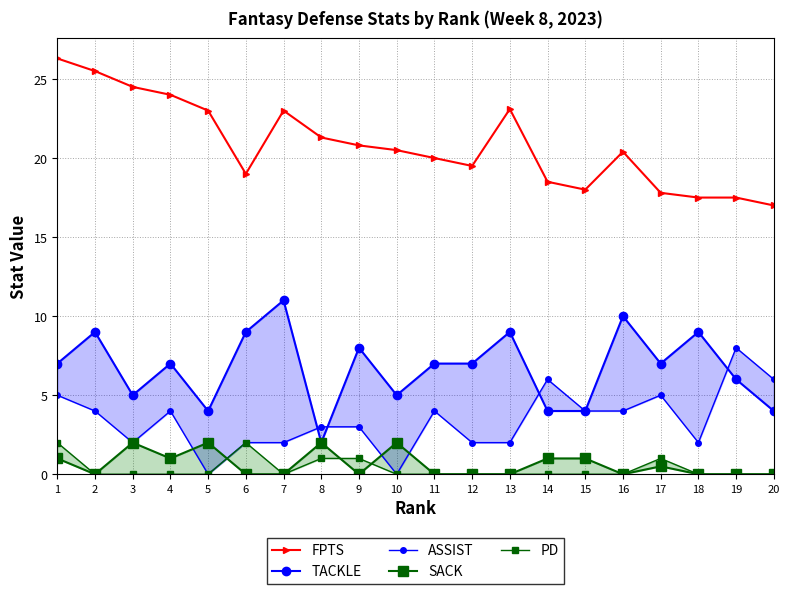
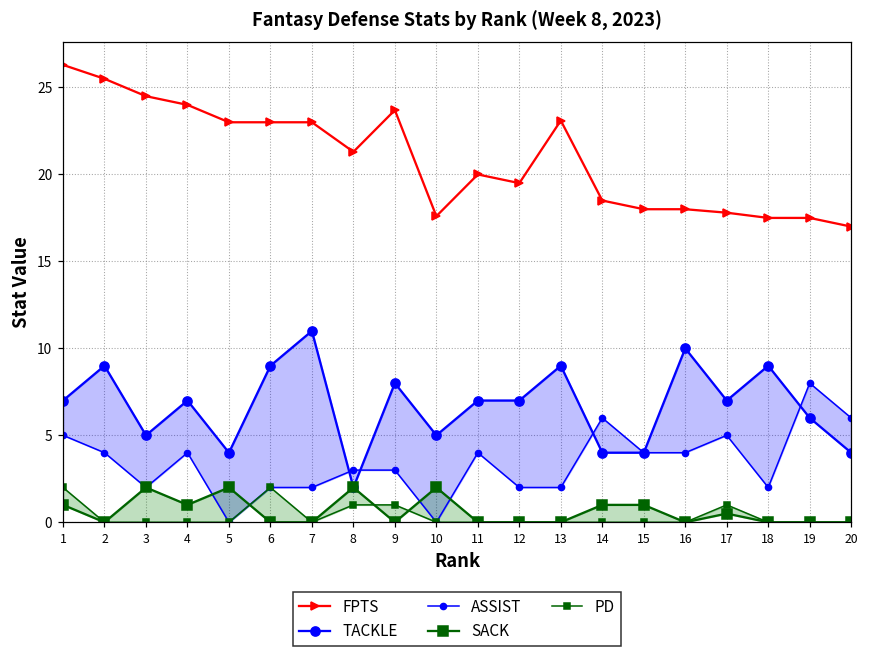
  {
    "FPTS": {
      "1": 26.3,
      "2": 25.5,
      "3": 24.5,
      "4": 24.0,
      "5": 23.0,
-     "6": 19,
+     "6": 23,
      "7": 23.0,
      "8": 21.3,
-     "9": 20.8,
-     "10": 20.5,
+     "9": 23.7,
+     "10": 17.6,
      "11": 20.0,
      "12": 19.5,
      "13": 23.1,
      "14": 18.5,
      "15": 18.0,
-     "16": 20.4,
+     "16": 18.0,
      "17": 17.8,
      "18": 17.5,
      "19": 17.5,
      "20": 17.0
    }
  }
